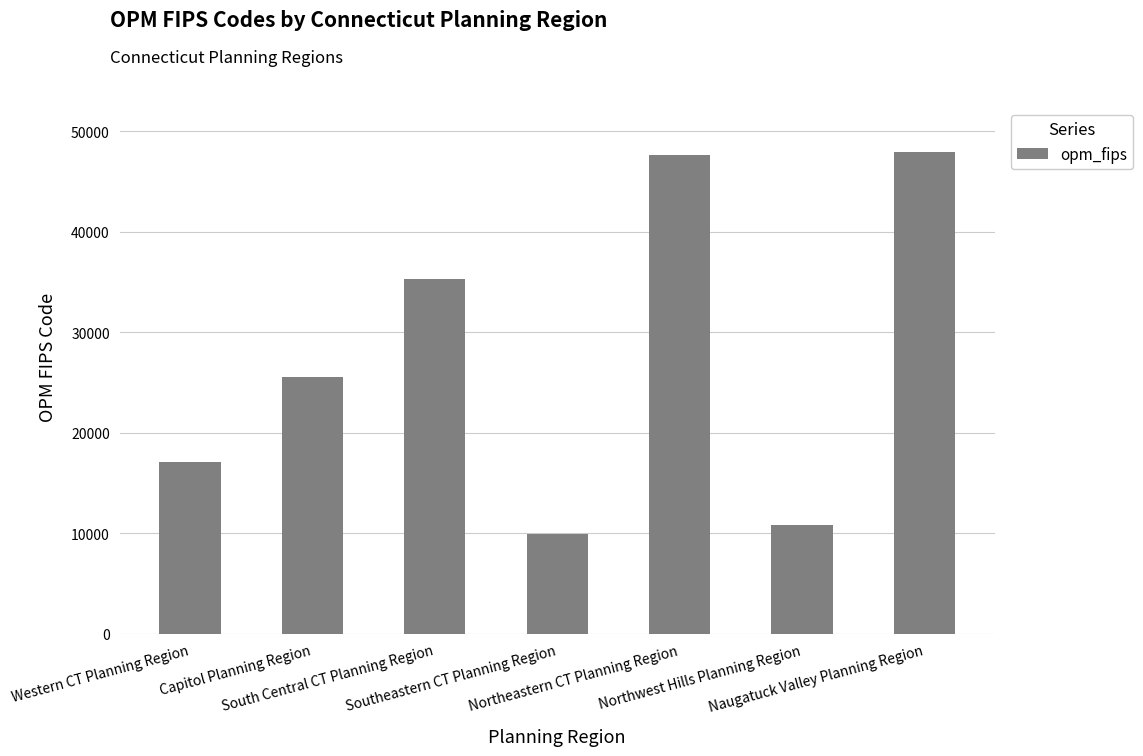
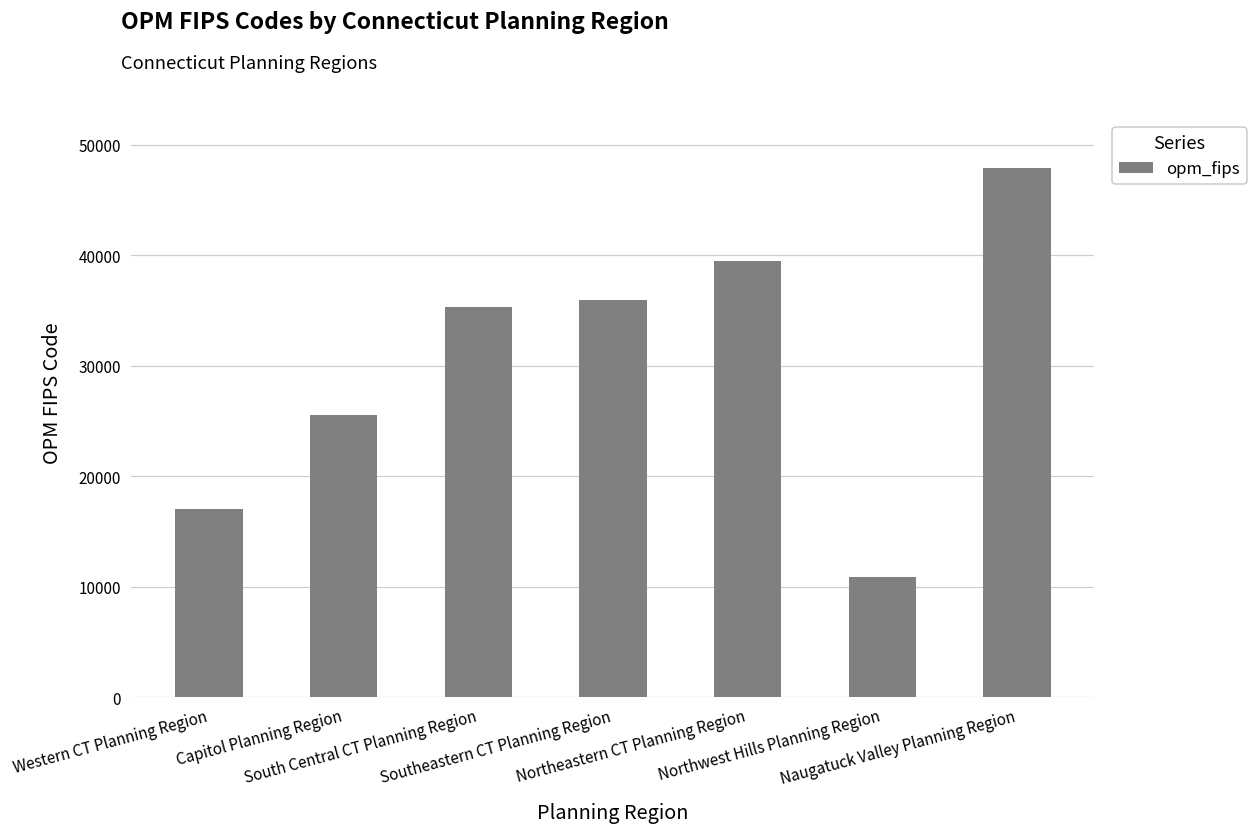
  {
    "Western CT Planning Region": 17100,
    "Capitol Planning Region": 25500,
    "South Central CT Planning Region": 35300,
-   "Southeastern CT Planning Region": 9900,
-   "Northeastern CT Planning Region": 47600,
+   "Southeastern CT Planning Region": 36000,
+   "Northeastern CT Planning Region": 39500,
    "Northwest Hills Planning Region": 10900,
    "Naugatuck Valley Planning Region": 47900
  }
